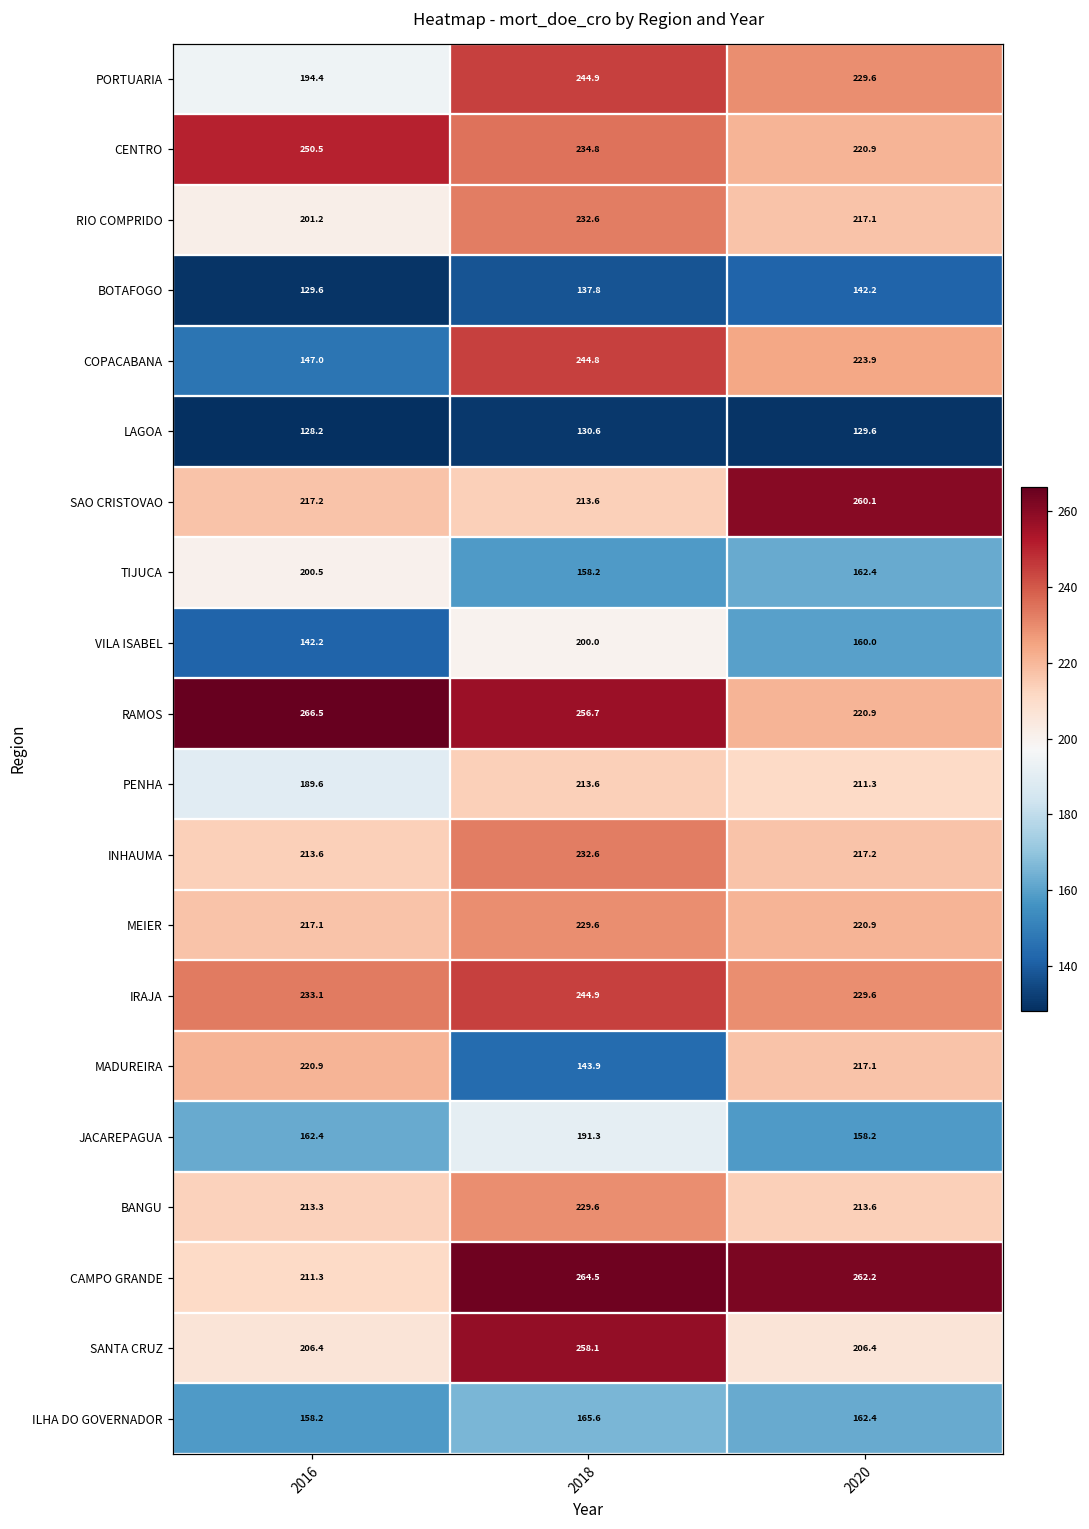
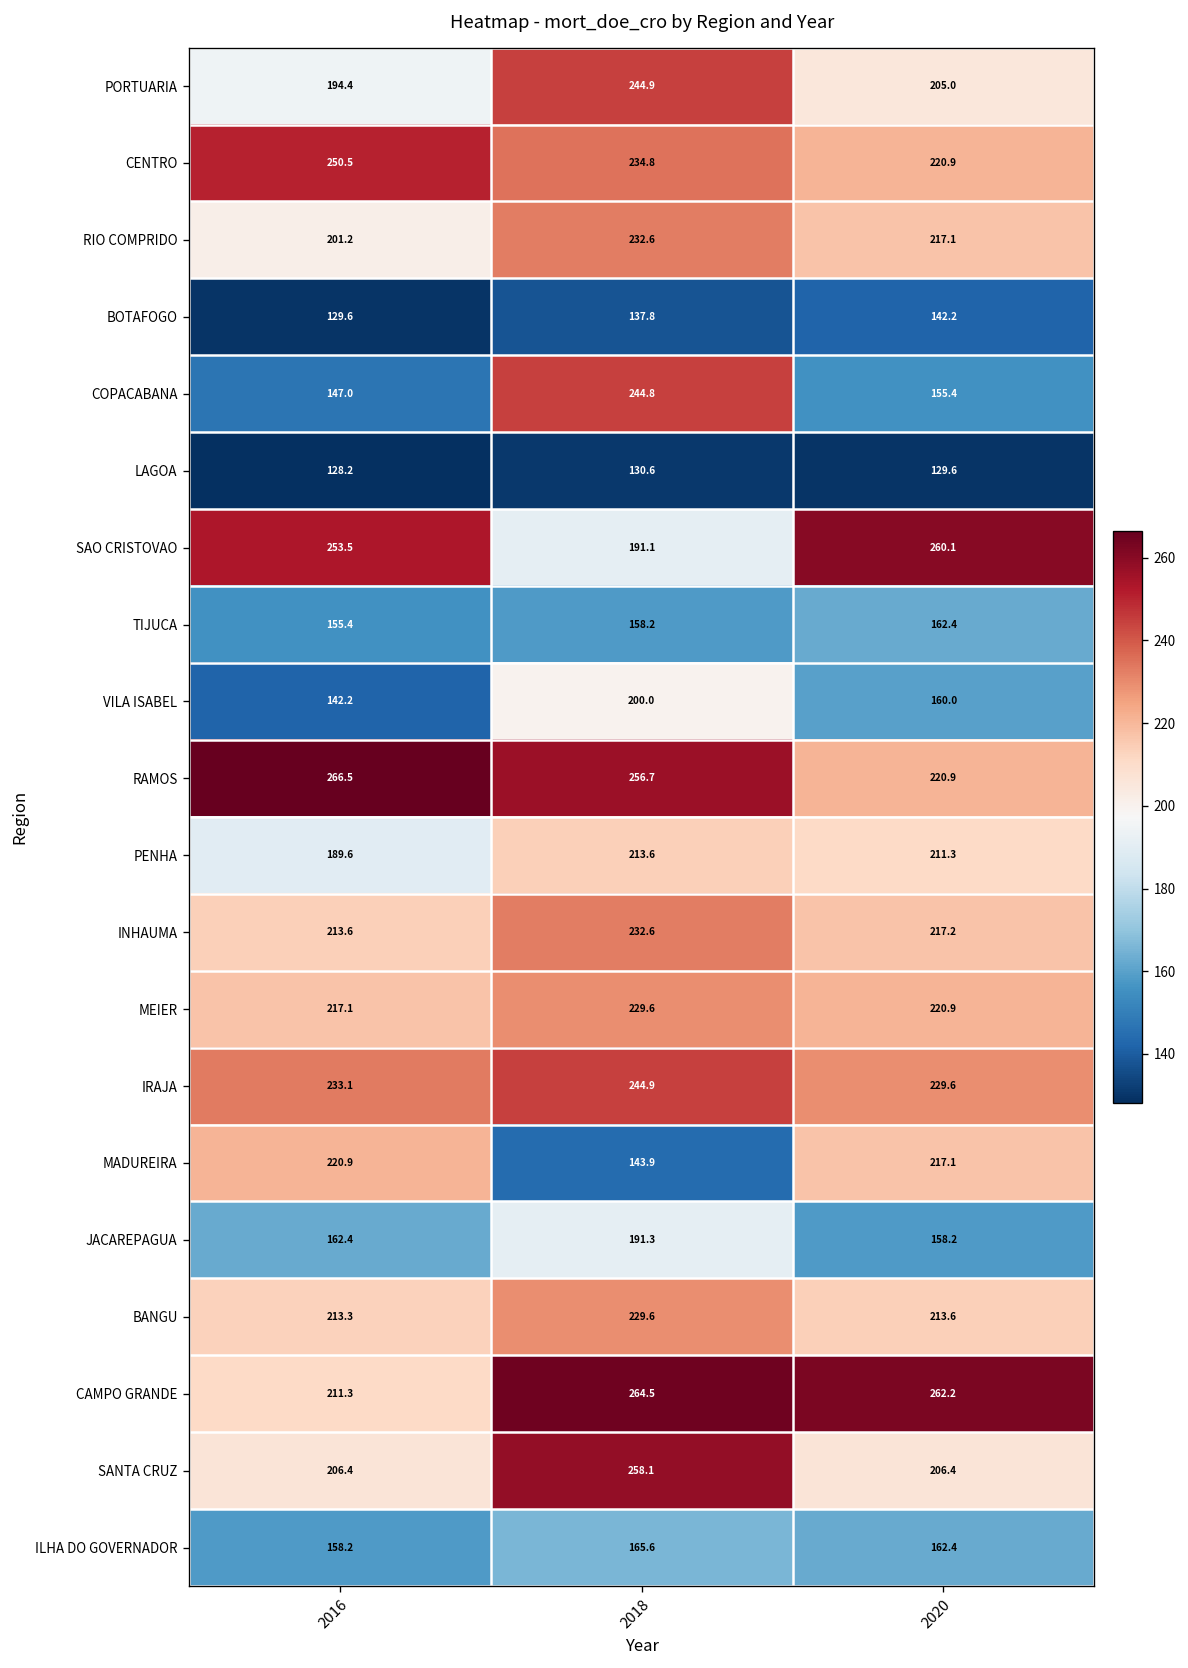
  {
    "PORTUARIA": {
      "2016": 194.4,
      "2018": 244.9,
-     "2020": 229.6
+     "2020": 205.0
    },
    "CENTRO": {
      "2016": 250.5,
      "2018": 234.8,
      "2020": 220.9
    },
    "RIO COMPRIDO": {
      "2016": 201.2,
      "2018": 232.6,
      "2020": 217.1
    },
    "BOTAFOGO": {
      "2016": 129.6,
      "2018": 137.8,
      "2020": 142.2
    },
    "COPACABANA": {
      "2016": 147.0,
      "2018": 244.8,
-     "2020": 223.9
+     "2020": 155.4
    },
    "LAGOA": {
      "2016": 128.2,
      "2018": 130.6,
      "2020": 129.6
    },
    "SAO CRISTOVAO": {
-     "2016": 217.2,
-     "2018": 213.6,
+     "2016": 253.5,
+     "2018": 191.1,
      "2020": 260.1
    },
    "TIJUCA": {
-     "2016": 200.5,
+     "2016": 155.4,
      "2018": 158.2,
      "2020": 162.4
    },
    "VILA ISABEL": {
      "2016": 142.2,
      "2018": 200.0,
      "2020": 160.0
    },
    "RAMOS": {
      "2016": 266.5,
      "2018": 256.7,
      "2020": 220.9
    },
    "PENHA": {
      "2016": 189.6,
      "2018": 213.6,
      "2020": 211.3
    },
    "INHAUMA": {
      "2016": 213.6,
      "2018": 232.6,
      "2020": 217.2
    },
    "MEIER": {
      "2016": 217.1,
      "2018": 229.6,
      "2020": 220.9
    },
    "IRAJA": {
      "2016": 233.1,
      "2018": 244.9,
      "2020": 229.6
    },
    "MADUREIRA": {
      "2016": 220.9,
      "2018": 143.9,
      "2020": 217.1
    },
    "JACAREPAGUA": {
      "2016": 162.4,
      "2018": 191.3,
      "2020": 158.2
    },
    "BANGU": {
      "2016": 213.3,
      "2018": 229.6,
      "2020": 213.6
    },
    "CAMPO GRANDE": {
      "2016": 211.3,
      "2018": 264.5,
      "2020": 262.2
    },
    "SANTA CRUZ": {
      "2016": 206.4,
      "2018": 258.1,
      "2020": 206.4
    },
    "ILHA DO GOVERNADOR": {
      "2016": 158.2,
      "2018": 165.6,
      "2020": 162.4
    }
  }
